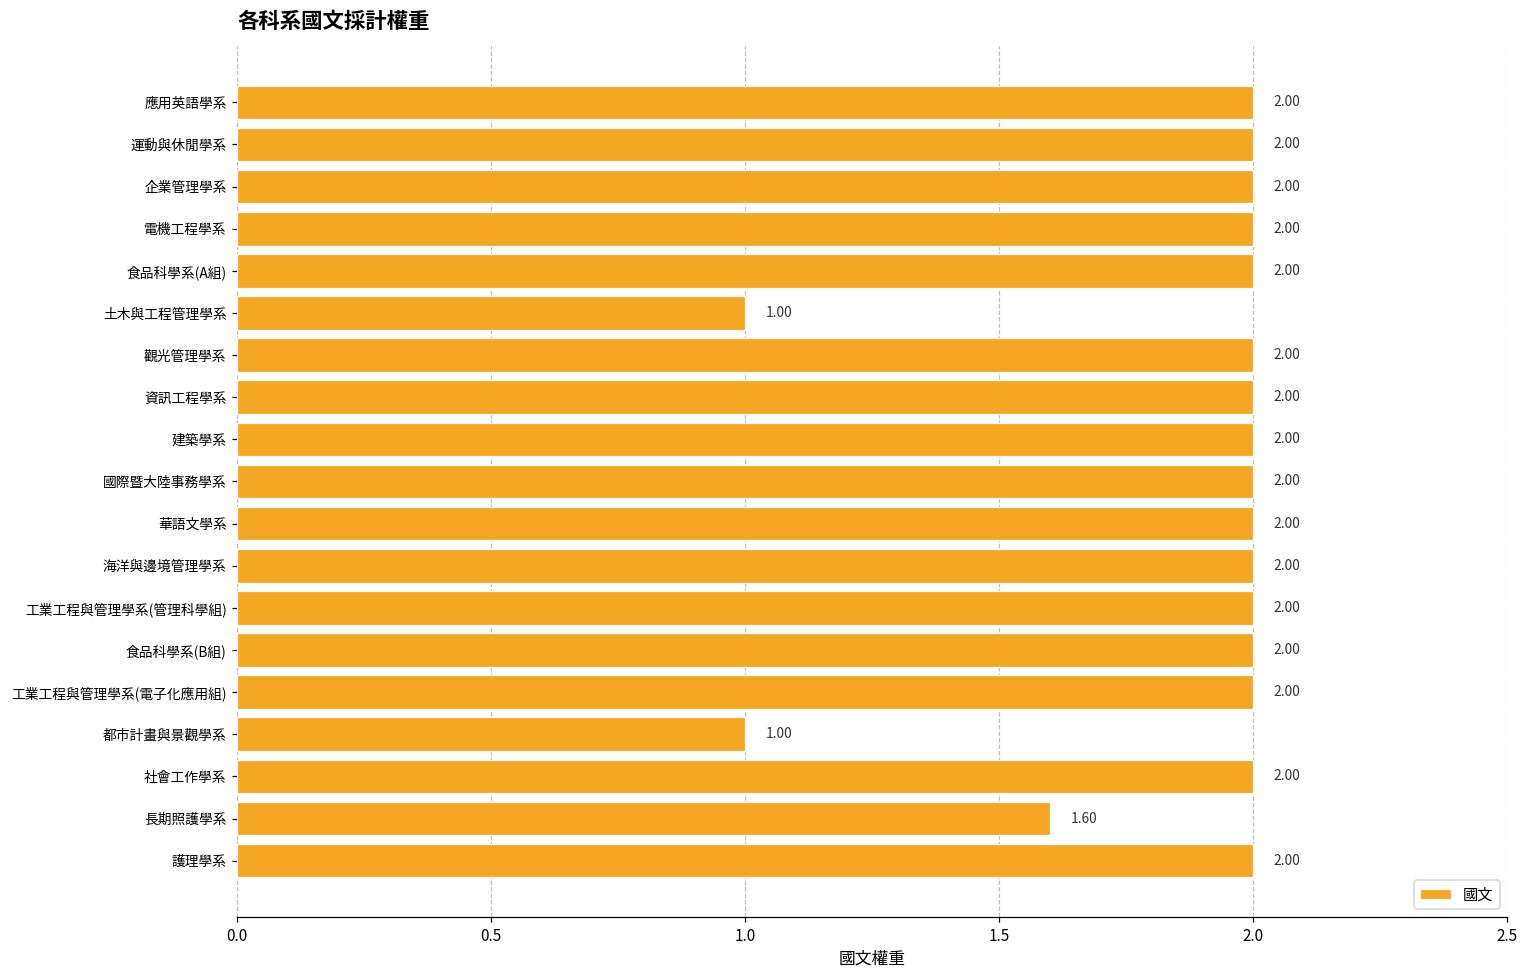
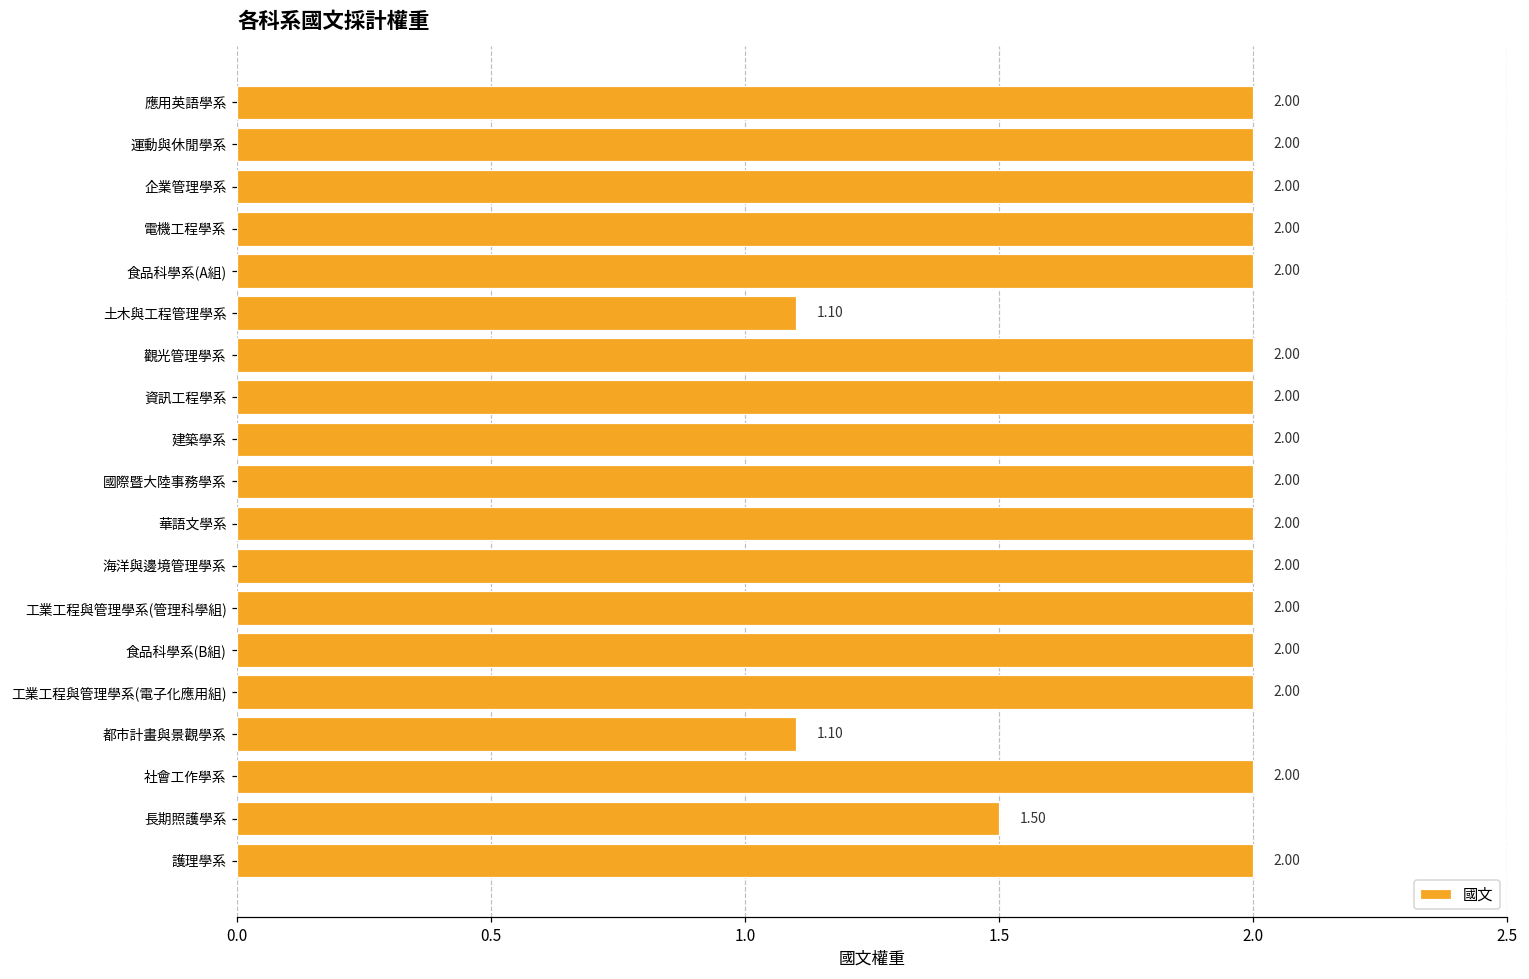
  {
    "應用英語學系": 2.00,
    "運動與休閒學系": 2.00,
    "企業管理學系": 2.00,
    "電機工程學系": 2.00,
    "食品科學系(A組)": 2.00,
-   "土木與工程管理學系": 1.00,
+   "土木與工程管理學系": 1.10,
    "觀光管理學系": 2.00,
    "資訊工程學系": 2.00,
    "建築學系": 2.00,
    "國際暨大陸事務學系": 2.00,
    "華語文學系": 2.00,
    "海洋與邊境管理學系": 2.00,
    "工業工程與管理學系(管理科學組)": 2.00,
    "食品科學系(B組)": 2.00,
    "工業工程與管理學系(電子化應用組)": 2.00,
-   "都市計畫與景觀學系": 1.00,
+   "都市計畫與景觀學系": 1.10,
    "社會工作學系": 2.00,
-   "長期照護學系": 1.60,
+   "長期照護學系": 1.50,
    "護理學系": 2.00
  }
